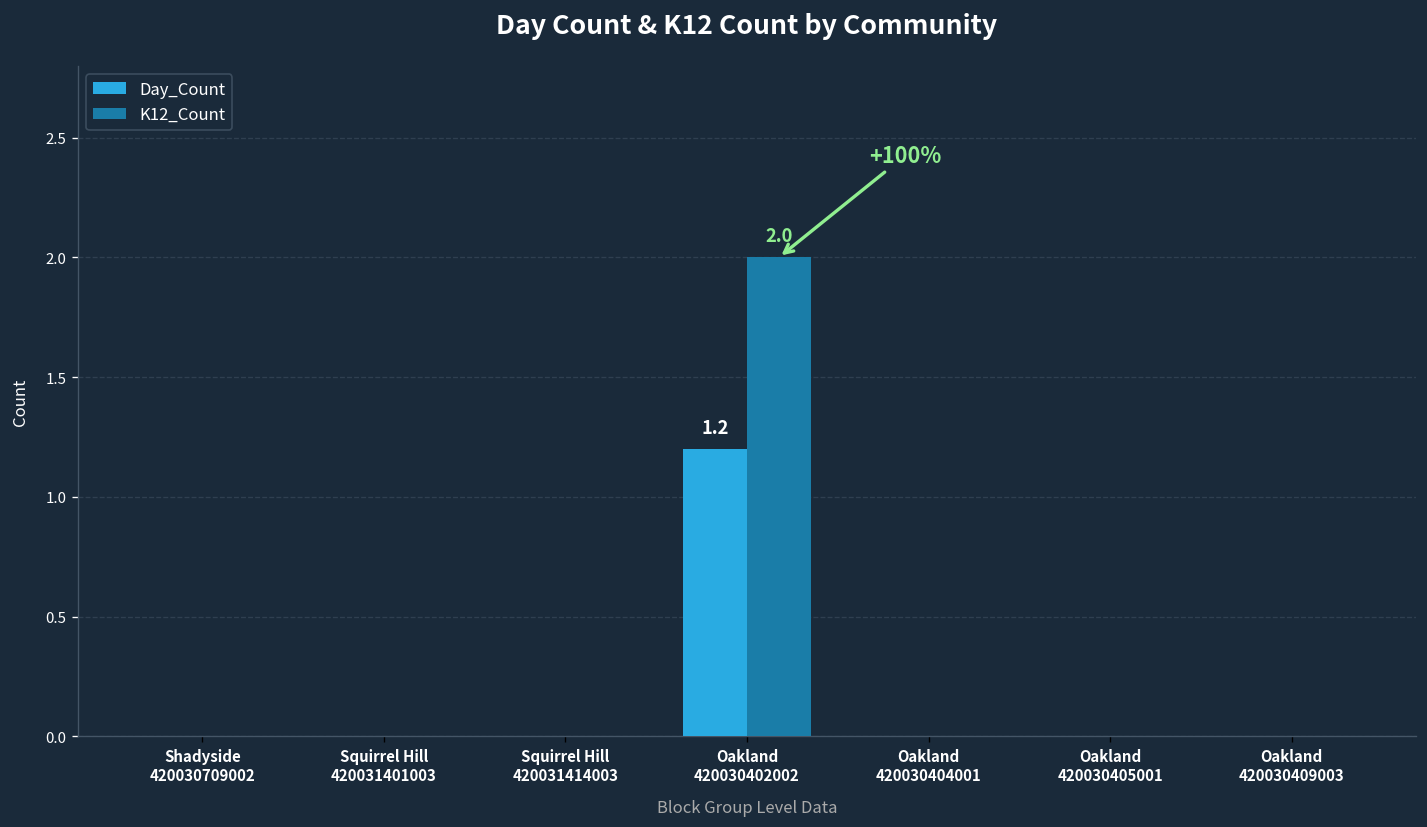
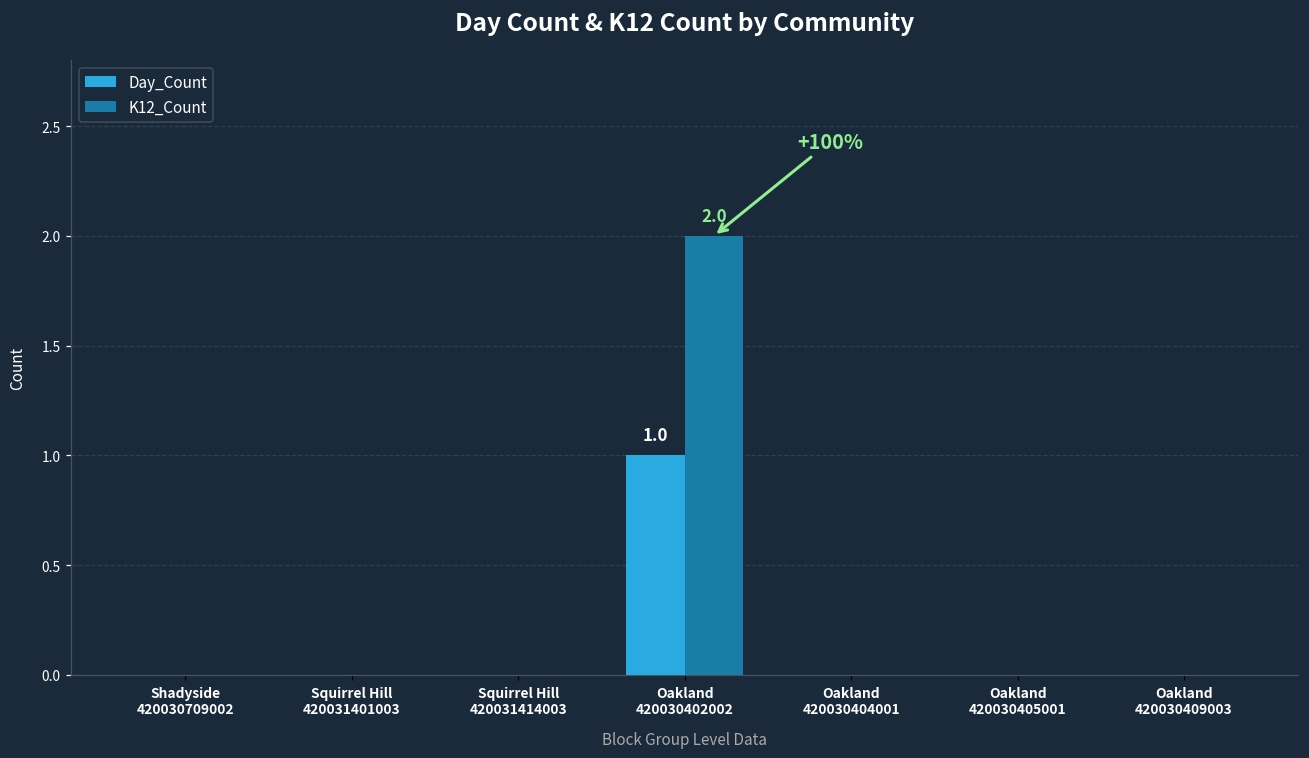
  {
    "Day_Count": {
-     "Oakland 420030402002": 1.2
+     "Oakland 420030402002": 1.0
    },
    "K12_Count": {
      "Shadyside 420030709002": 0.00,
      "Squirrel Hill 420031401003": 0.00,
      "Squirrel Hill 420031414003": 0.00,
      "Oakland 420030404001": 0.00,
      "Oakland 420030405001": 0.00,
      "Oakland 420030409003": 0.00
    }
  }
